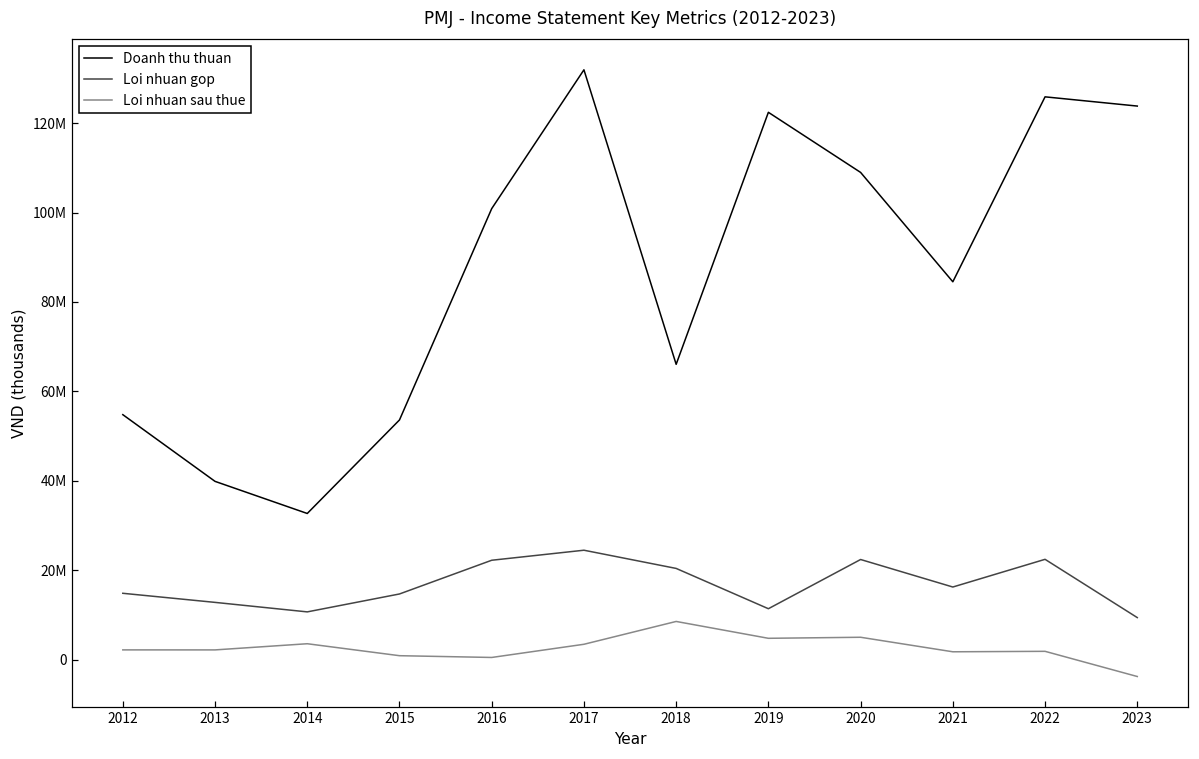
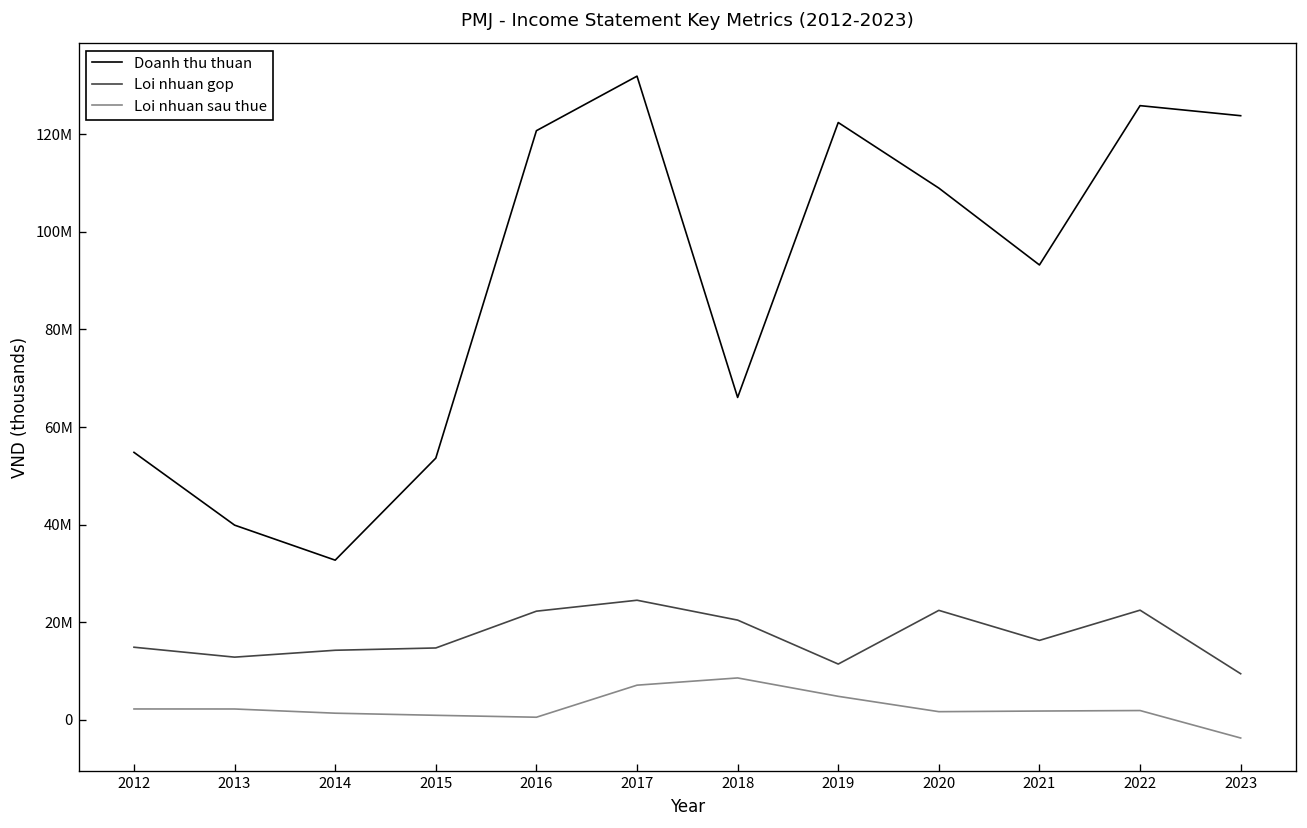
  {
    "Doanh thu thuan": {
      "2012": 55000000,
      "2013": 40000000,
      "2014": 33000000,
      "2015": 54000000,
-     "2016": 101000000,
+     "2016": 121000000,
      "2017": 132000000,
      "2018": 66000000,
      "2019": 122000000,
      "2020": 109000000,
-     "2021": 85000000,
+     "2021": 93000000,
      "2022": 126000000,
      "2023": 124000000
    },
    "Loi nhuan gop": {
      "2012": 15000000,
      "2013": 13000000,
-     "2014": 11000000,
+     "2014": 14000000,
      "2015": 15000000,
      "2016": 22000000,
      "2017": 24000000,
      "2018": 20000000,
      "2019": 11000000,
      "2020": 22000000,
      "2021": 16000000,
      "2022": 22000000,
      "2023": 9000000
    },
    "Loi nhuan sau thue": {
      "2012": 2000000,
      "2013": 2000000,
-     "2014": 4000000,
+     "2014": 1000000,
      "2015": 1000000,
      "2016": 1000000,
-     "2017": 3000000,
+     "2017": 7000000,
      "2018": 9000000,
      "2019": 5000000,
-     "2020": 5000000,
+     "2020": 2000000,
      "2021": 2000000,
      "2022": 2000000,
      "2023": -4000000
    }
  }
